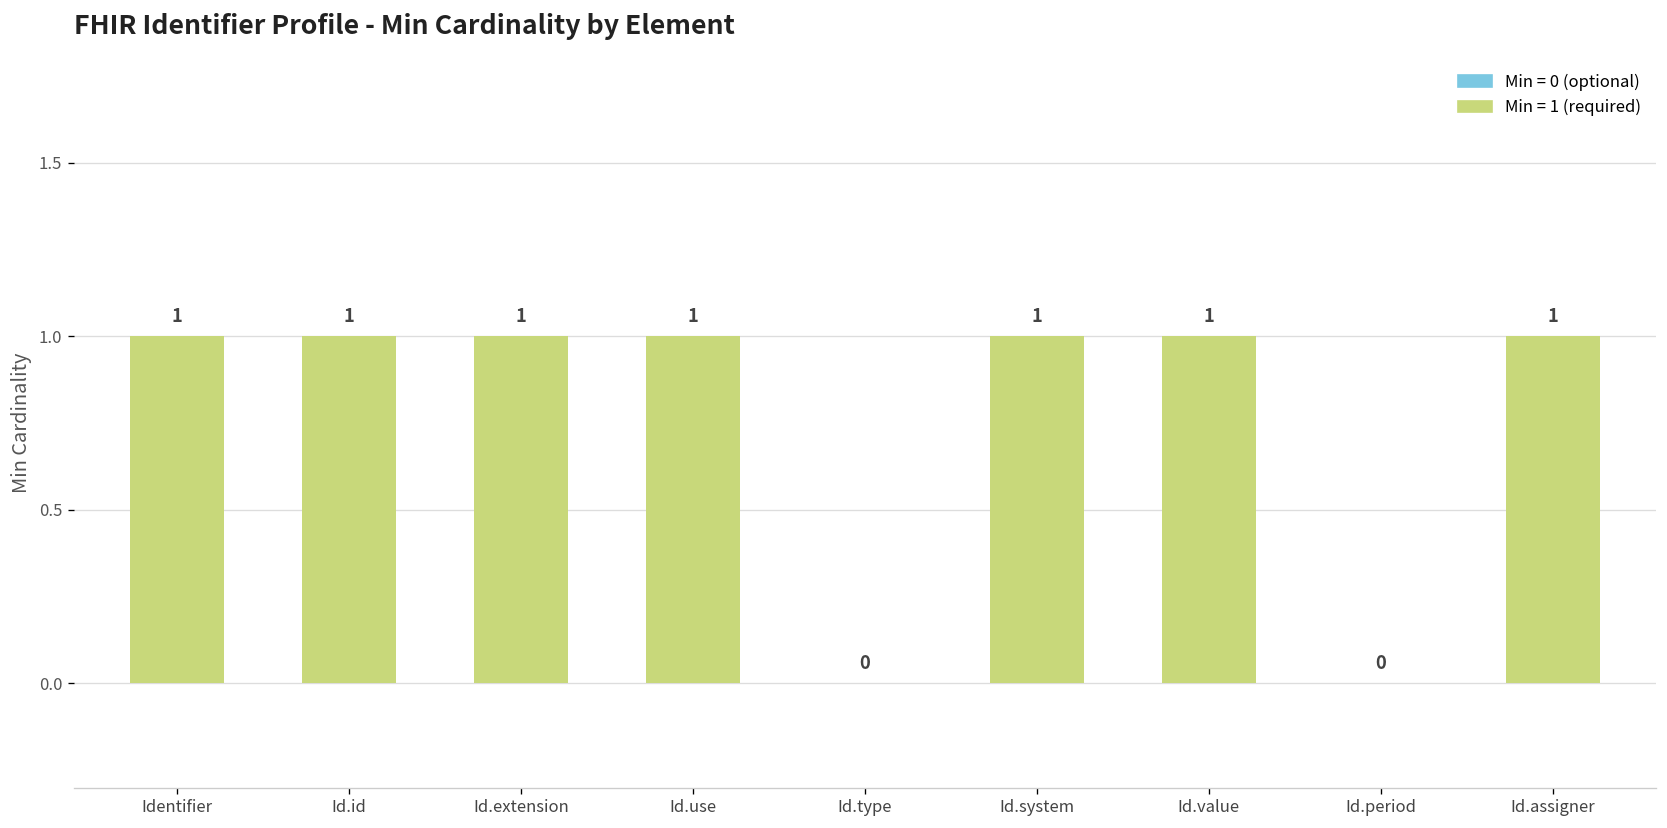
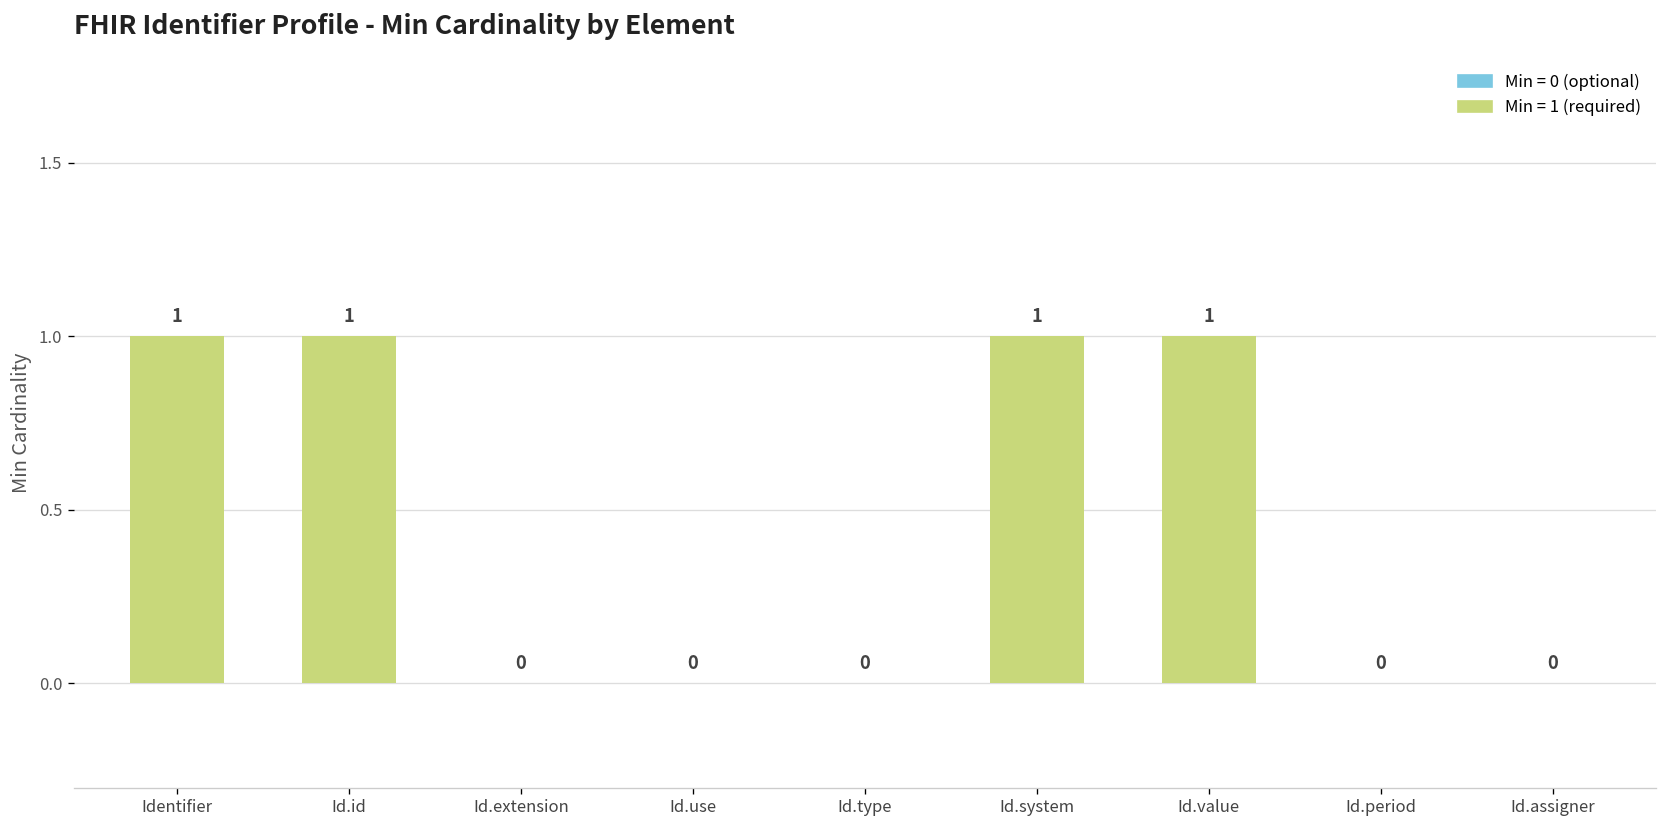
  {
    "Identifier": 1,
    "Id.id": 1,
-   "Id.extension": 1,
-   "Id.use": 1,
+   "Id.extension": 0,
+   "Id.use": 0,
    "Id.type": 0,
    "Id.system": 1,
    "Id.value": 1,
    "Id.period": 0,
-   "Id.assigner": 1
+   "Id.assigner": 0
  }
